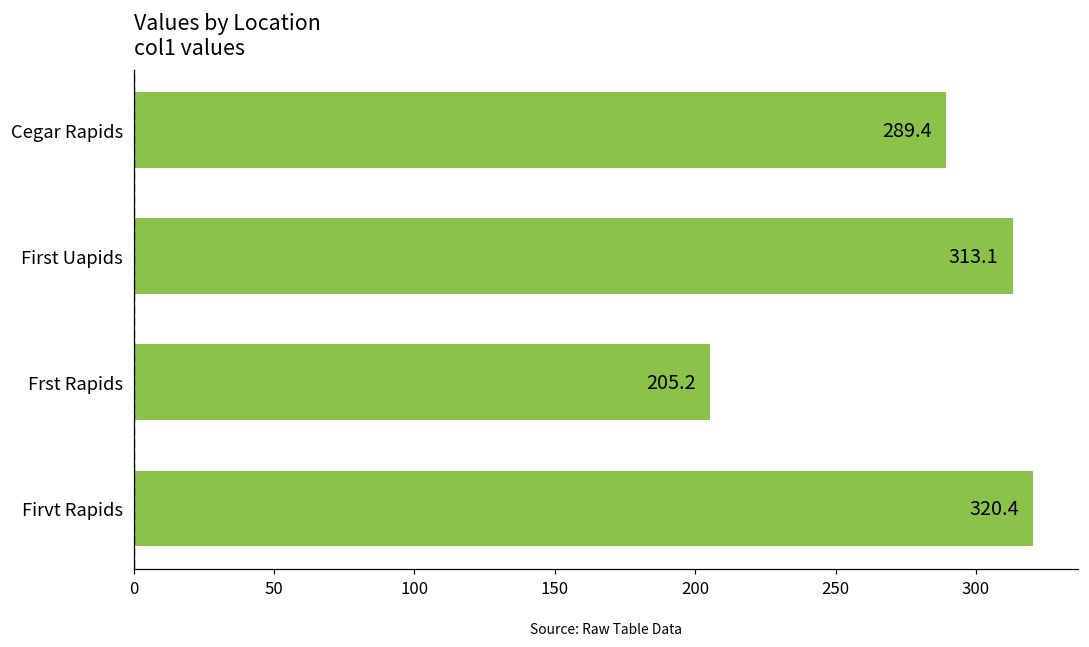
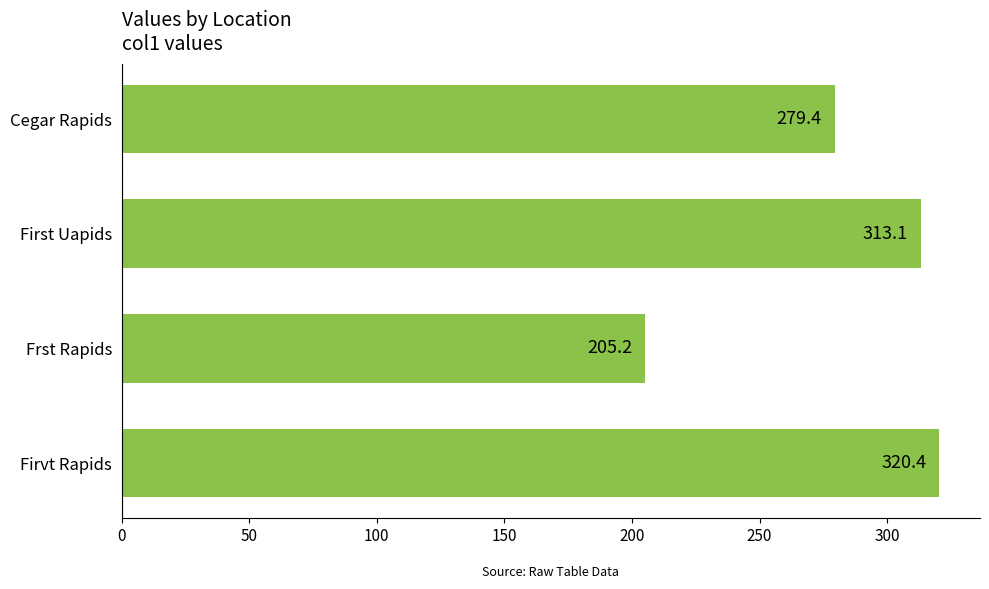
  {
-   "Cegar Rapids": 289.4,
+   "Cegar Rapids": 279.4,
    "First Uapids": 313.1,
    "Frst Rapids": 205.2,
    "Firvt Rapids": 320.4
  }
